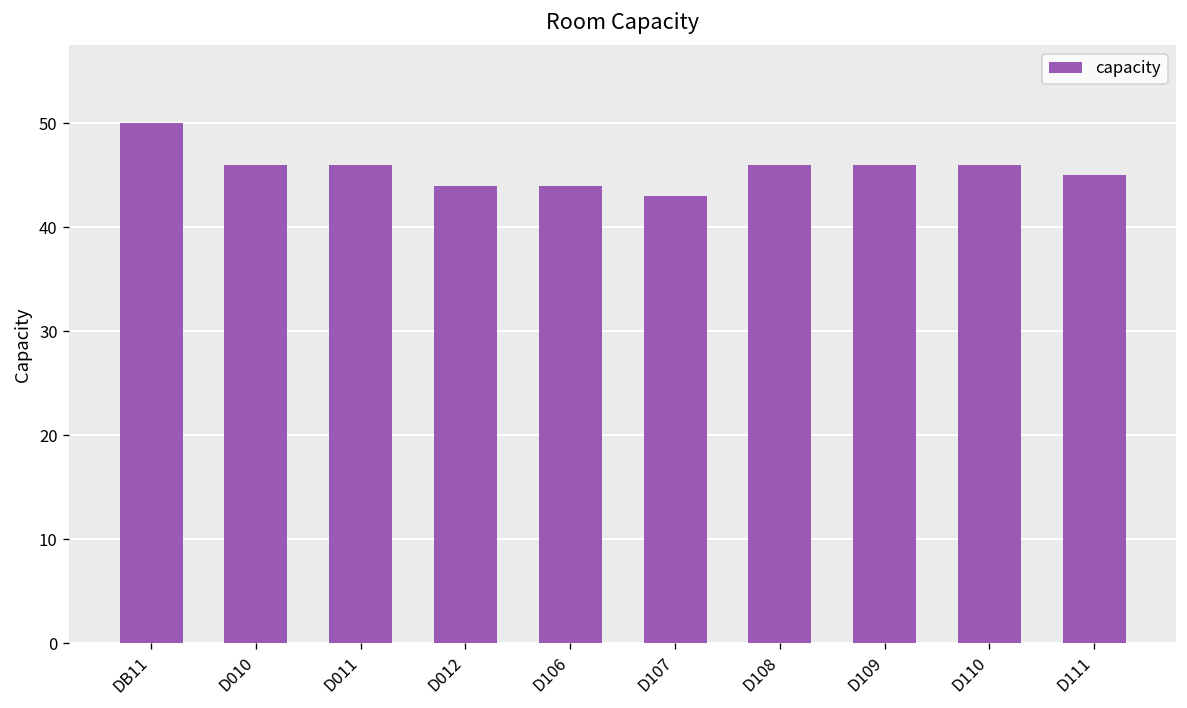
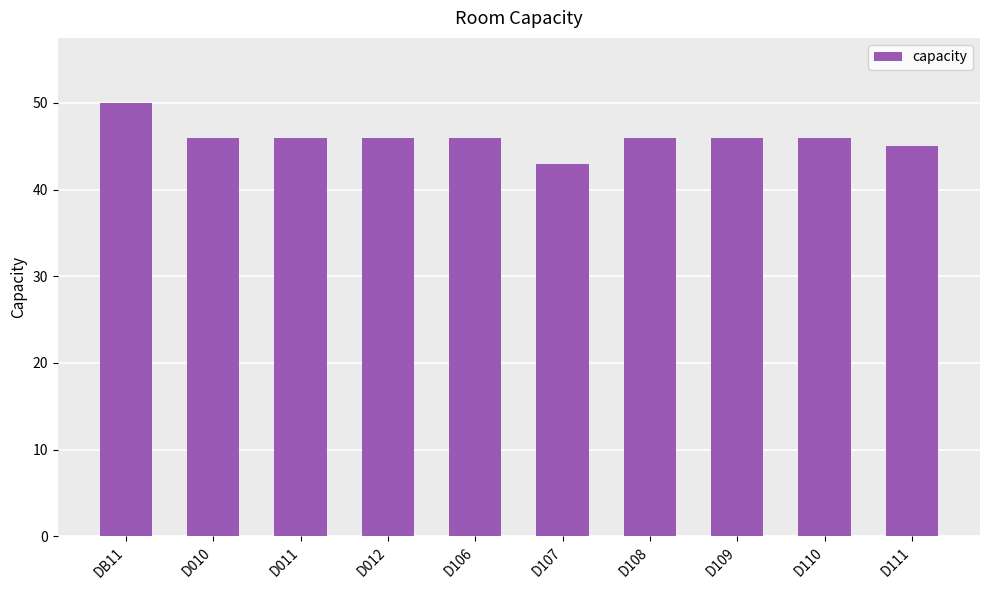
  {
    "DB11": 50,
    "D010": 46,
    "D011": 46,
-   "D012": 44,
-   "D106": 44,
+   "D012": 46,
+   "D106": 46,
    "D107": 43,
    "D108": 46,
    "D109": 46,
    "D110": 46,
    "D111": 45
  }
